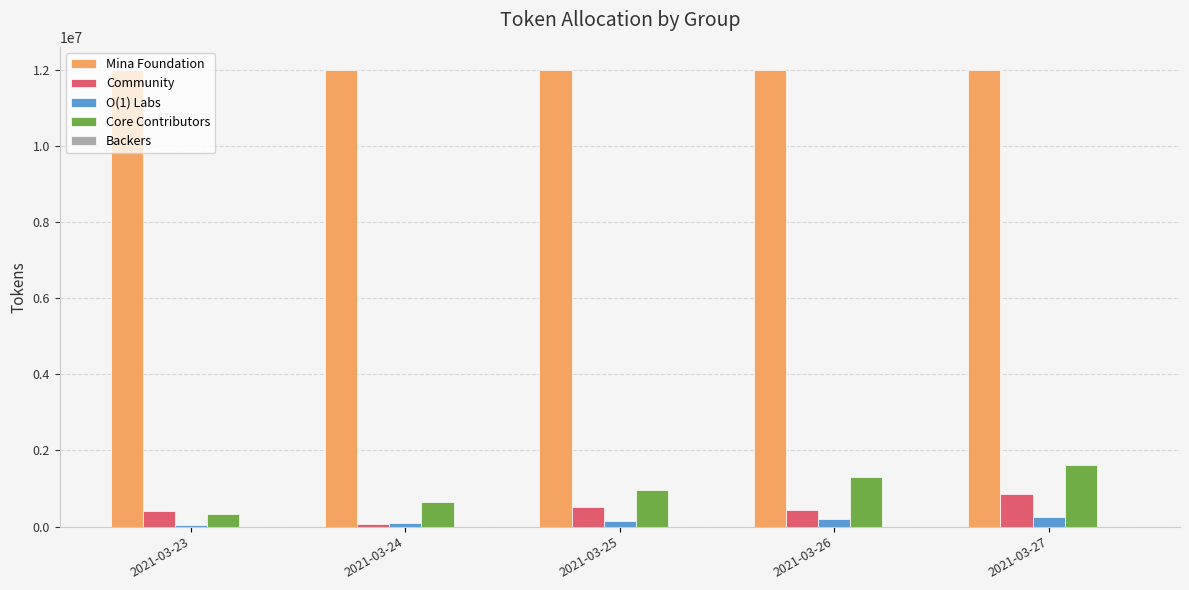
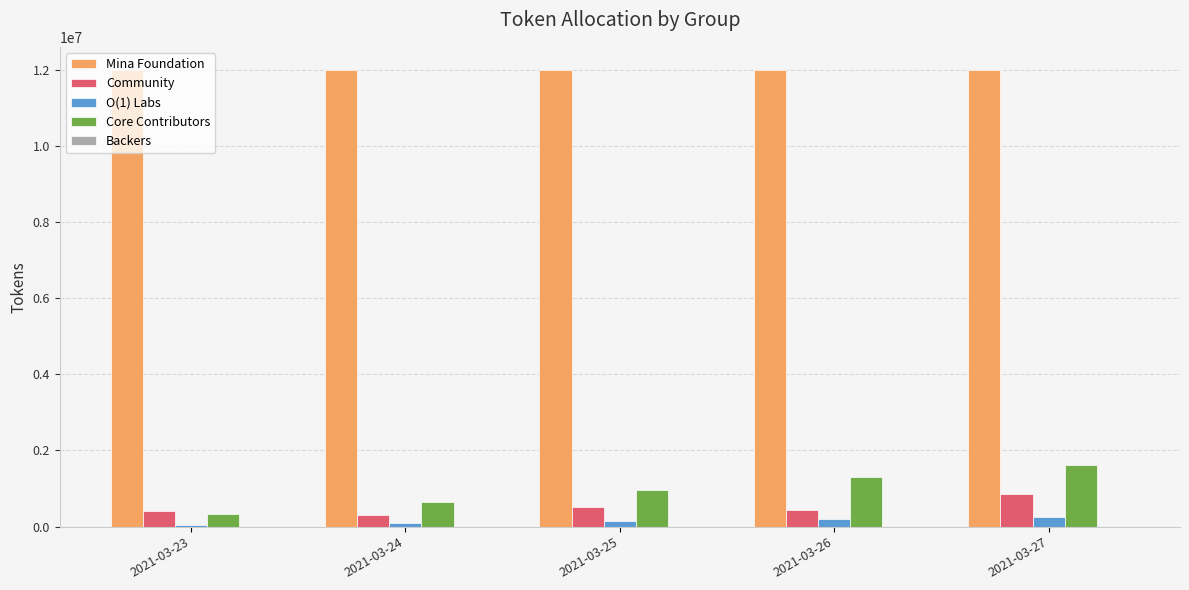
  {
    "Mina Foundation": {
      "2021-03-24": 12000000,
      "2021-03-25": 12000000,
      "2021-03-26": 12000000,
      "2021-03-27": 12000000
    },
    "Community": {
      "2021-03-23": 400000,
-     "2021-03-24": 100000,
+     "2021-03-24": 300000,
      "2021-03-25": 500000,
      "2021-03-26": 400000,
      "2021-03-27": 900000
    },
    "O(1) Labs": {
      "2021-03-24": 100000,
      "2021-03-25": 200000,
      "2021-03-26": 200000,
      "2021-03-27": 300000
    },
    "Core Contributors": {
      "2021-03-23": 300000,
      "2021-03-24": 600000,
      "2021-03-25": 1000000,
      "2021-03-26": 1300000,
      "2021-03-27": 1600000
    },
    "Backers": {
      "2021-03-23": 0,
      "2021-03-24": 0,
      "2021-03-25": 0,
      "2021-03-26": 0,
      "2021-03-27": 0
    }
  }
